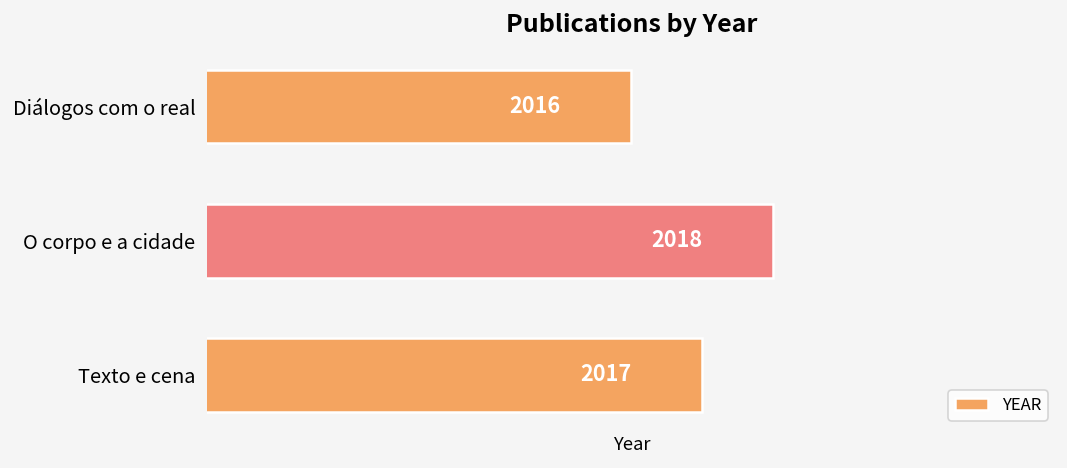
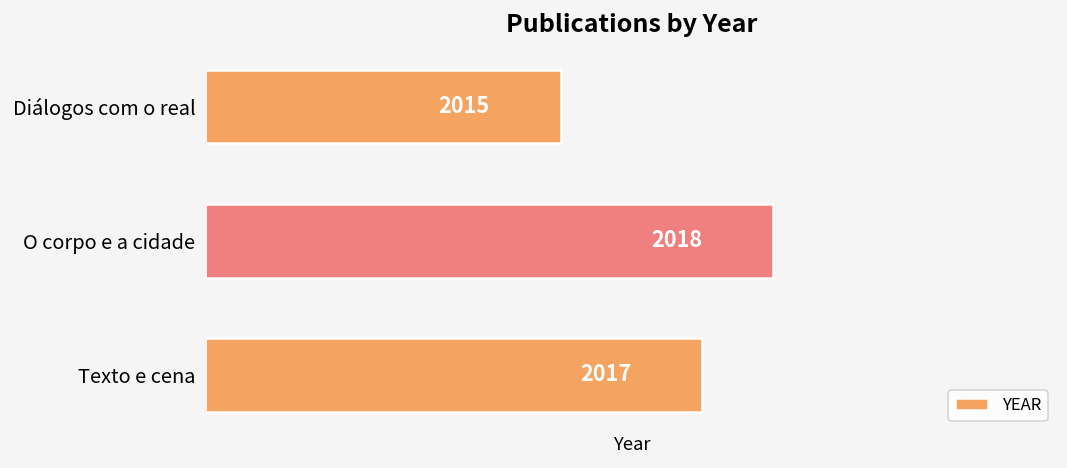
  {
-   "Diálogos com o real": 2016,
+   "Diálogos com o real": 2015,
    "O corpo e a cidade": 2018,
    "Texto e cena": 2017
  }
